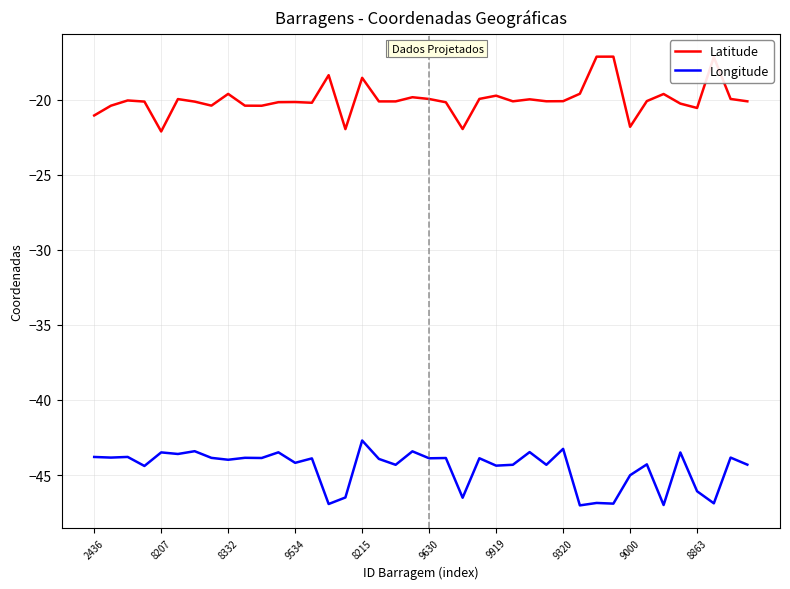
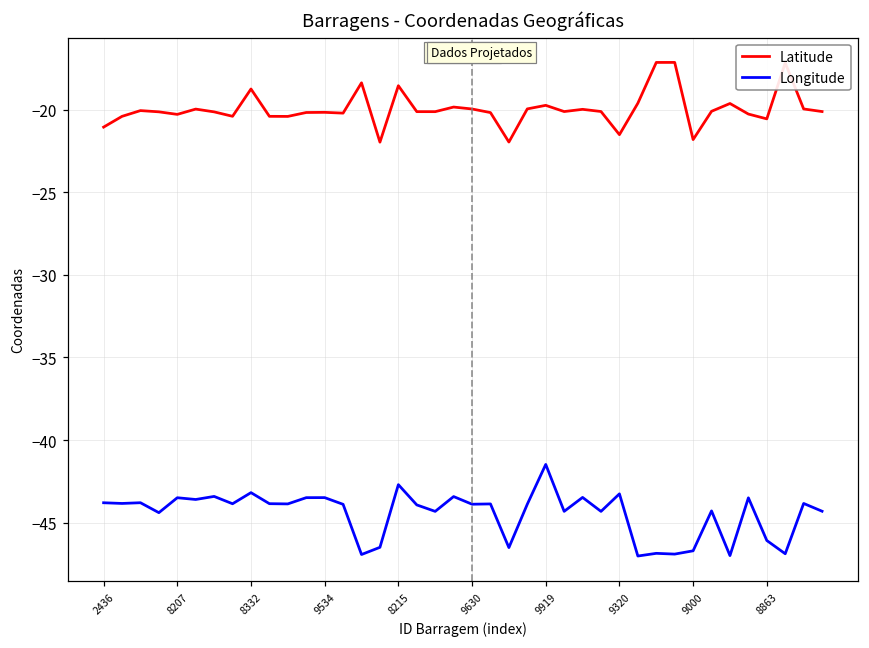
  {
    "Latitude": {
      "2436": -21.1,
-     "8207": -22.1,
-     "8332": -19.6,
+     "8207": -20.3,
+     "8332": -18.8,
      "9534": -20.2,
      "8215": -18.6,
      "9630": -20.0,
      "9919": -19.7,
-     "9320": -20.1,
+     "9320": -21.5,
      "9000": -21.8,
      "8863": -20.6
    },
    "Longitude": {
      "2436": -43.8,
      "8207": -43.5,
-     "8332": -44.0,
-     "9534": -44.2,
+     "8332": -43.2,
+     "9534": -43.5,
      "8215": -42.7,
      "9630": -43.9,
-     "9919": -44.4,
+     "9919": -41.5,
      "9320": -43.3,
-     "9000": -45.0,
+     "9000": -46.7,
      "8863": -46.1
    }
  }
